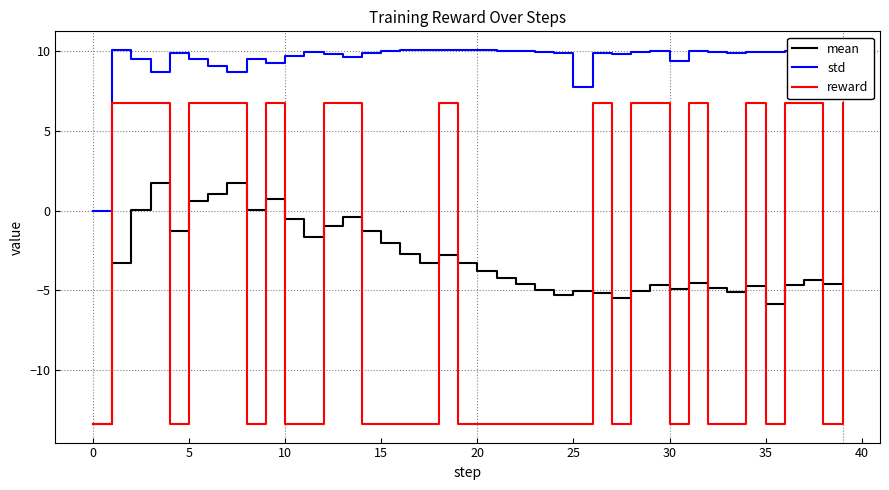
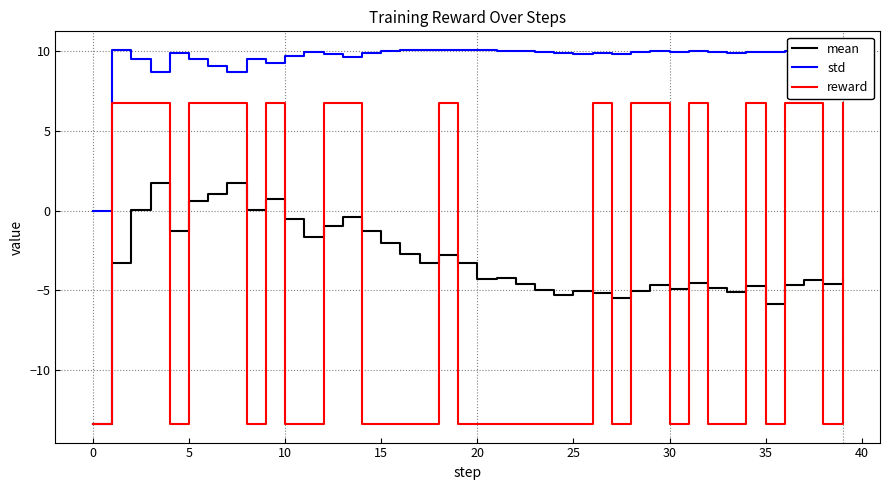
  {
    "mean": {
      "5": 0.6,
      "10": -0.6,
      "15": -2.0,
-     "20": -3.8,
+     "20": -4.3,
      "25": -5.1,
      "30": -4.9,
      "35": -5.8
    },
    "std": {
      "0": 0.0,
      "5": 9.5,
      "10": 9.7,
      "15": 10.0,
      "20": 10.1,
-     "25": 7.7,
-     "30": 9.4,
+     "25": 9.8,
+     "30": 9.9,
      "35": 9.9
    },
    "reward": {
      "5": 6.8,
      "10": -13.4,
      "15": -13.4,
      "20": -13.4,
      "25": -13.4,
      "30": -13.4,
      "35": -13.4
    }
  }
